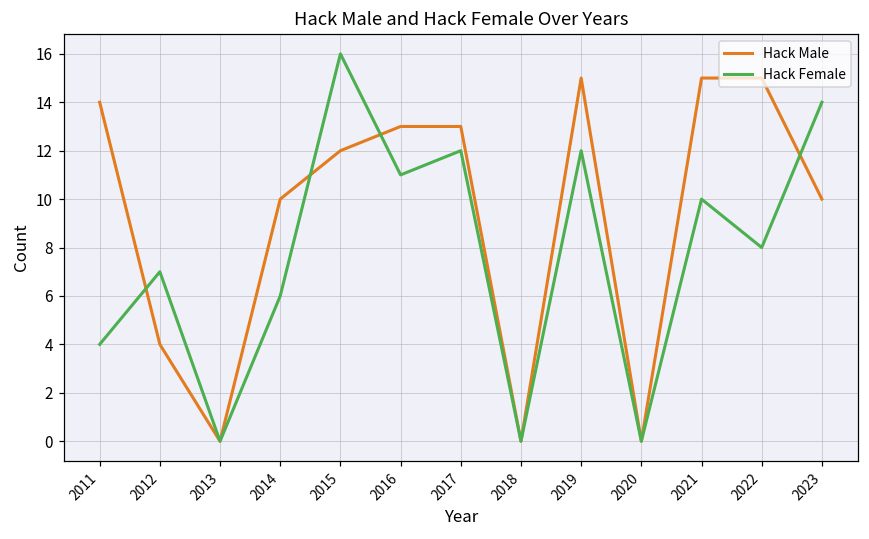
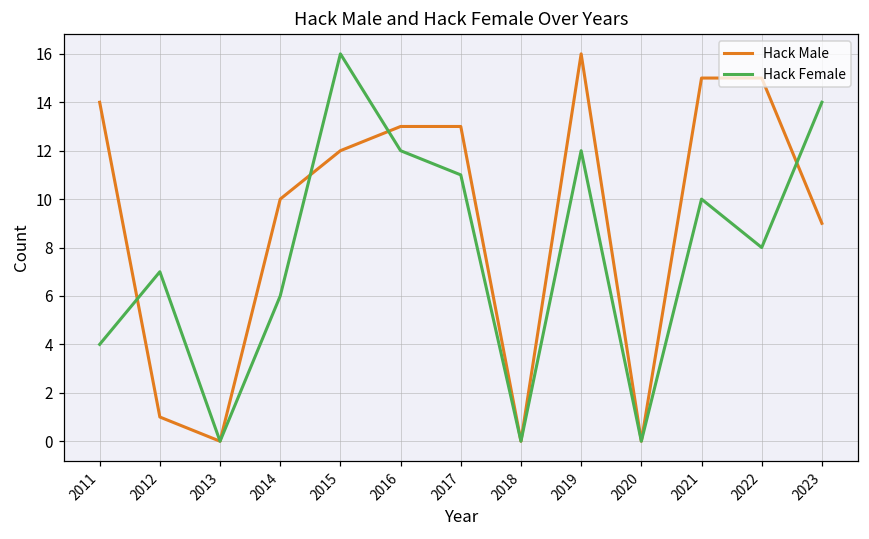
  {
    "Hack Male": {
      "2011": 14,
-     "2012": 4,
+     "2012": 1,
      "2014": 10,
      "2015": 12,
      "2016": 13,
      "2017": 13,
-     "2019": 15,
+     "2019": 16,
      "2021": 15,
-     "2023": 10
+     "2023": 9
    },
    "Hack Female": {
      "2011": 4,
      "2012": 7,
      "2014": 6,
      "2015": 16,
-     "2016": 11,
-     "2017": 12,
+     "2016": 12,
+     "2017": 11,
      "2019": 12,
      "2021": 10,
      "2022": 8,
      "2023": 14
    }
  }
